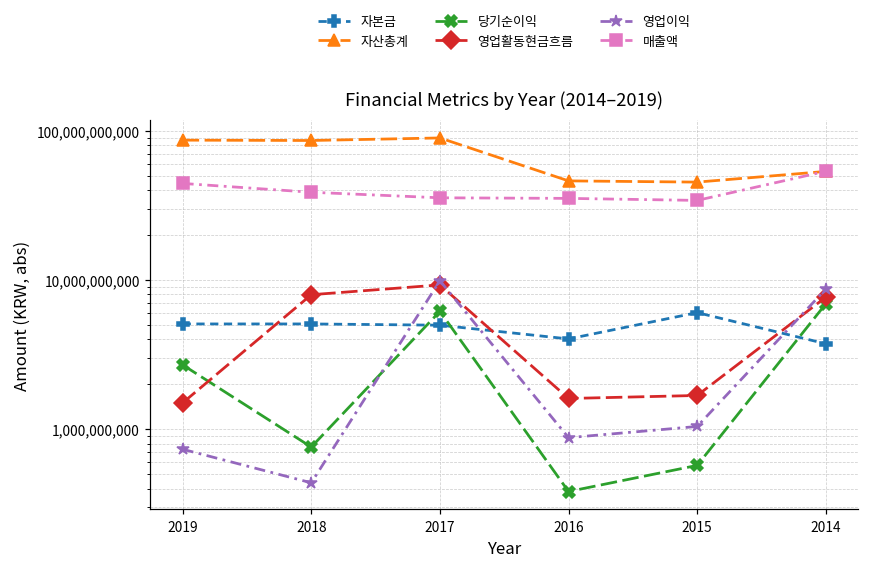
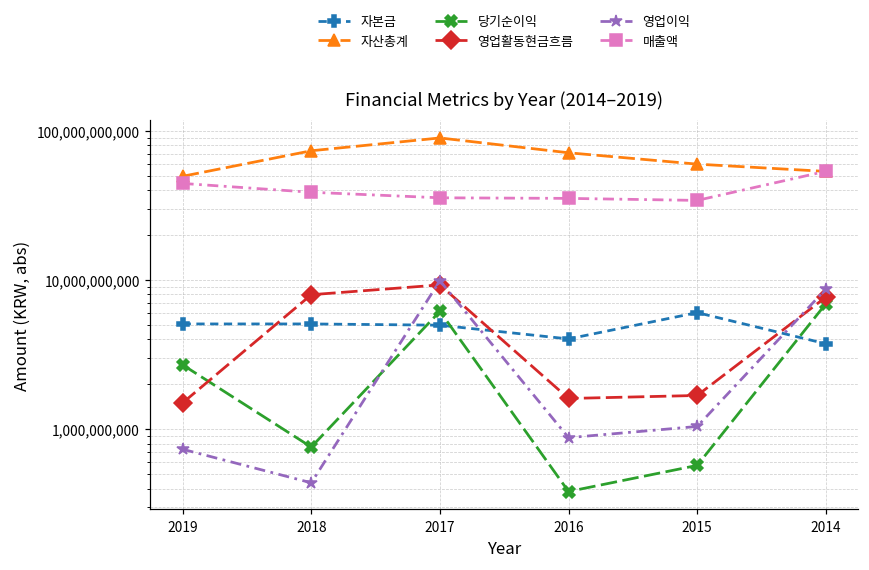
  {
    "자본금": {
      "2019": "5,100,000,000",
      "2018": "5,100,000,000",
      "2017": "5,000,000,000",
      "2016": "4,000,000,000",
      "2015": "6,000,000,000",
      "2014": "3,700,000,000"
    },
    "자산총계": {
-     "2019": "90,000,000,000",
-     "2018": "90,000,000,000",
+     "2019": "50,000,000,000",
+     "2018": "70,000,000,000",
      "2017": "90,000,000,000",
-     "2016": "46,000,000,000",
-     "2015": "45,000,000,000"
+     "2016": "70,000,000,000",
+     "2015": "60,000,000,000"
    },
    "당기순이익": {
      "2019": "2,700,000,000",
      "2018": "800,000,000",
      "2017": "6,000,000,000",
      "2016": "380,000,000",
      "2015": "570,000,000",
      "2014": "7,000,000,000"
    },
    "영업활동현금흐름": {
      "2019": "1,500,000,000",
      "2018": "8,000,000,000",
      "2017": "9,000,000,000",
      "2016": "1,600,000,000",
      "2015": "1,700,000,000",
      "2014": "8,000,000,000"
    },
    "영업이익": {
      "2019": "700,000,000",
      "2018": "440,000,000",
      "2017": "10,000,000,000",
      "2016": "900,000,000",
      "2015": "1,000,000,000",
      "2014": "9,000,000,000"
    },
    "매출액": {
      "2019": "44,000,000,000",
      "2018": "39,000,000,000",
      "2017": "36,000,000,000",
      "2016": "35,000,000,000",
      "2015": "34,000,000,000"
    }
  }
